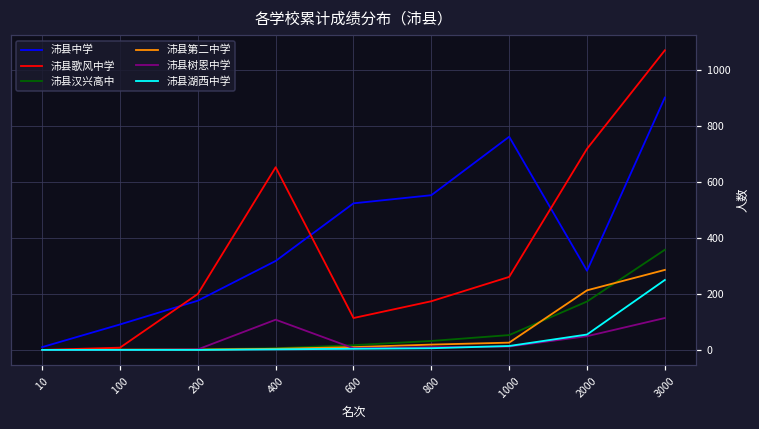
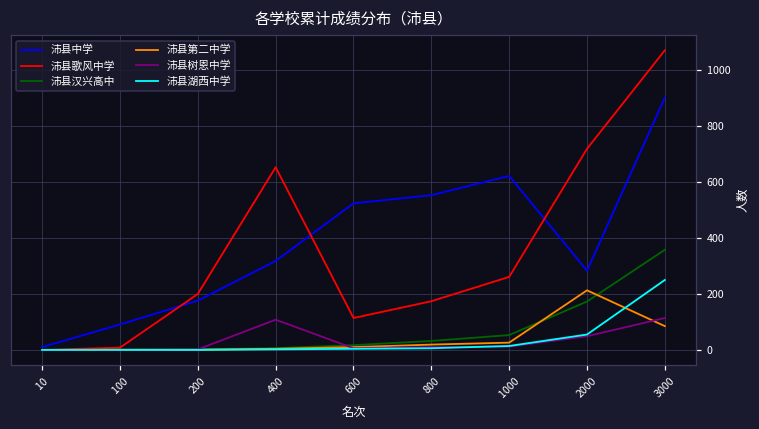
  {
    "沛县中学": {
      "100": 90,
      "200": 180,
      "400": 320,
      "600": 520,
      "800": 550,
-     "1000": 760,
+     "1000": 620,
      "2000": 280,
      "3000": 900
    },
    "沛县歌风中学": {
      "200": 200,
      "400": 650,
      "600": 110,
      "800": 170,
      "1000": 260,
      "2000": 720,
      "3000": 1070
    },
    "沛县汉兴高中": {
      "800": 30,
      "1000": 50,
      "2000": 170,
      "3000": 360
    },
    "沛县第二中学": {
      "1000": 30,
      "2000": 210,
-     "3000": 290
+     "3000": 90
    },
    "沛县树恩中学": {
      "400": 110,
      "3000": 110
    },
    "沛县湖西中学": {
      "3000": 250
    }
  }
